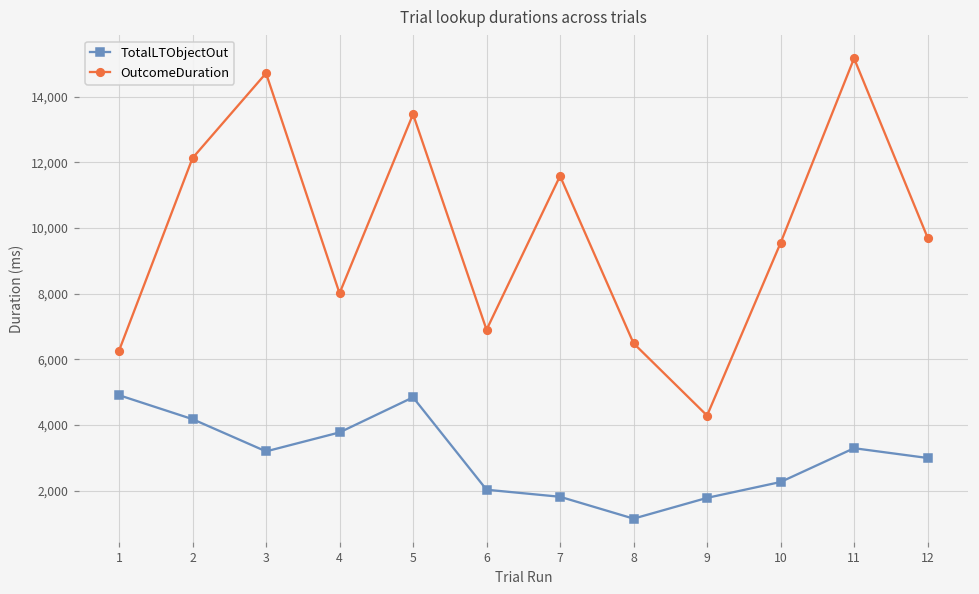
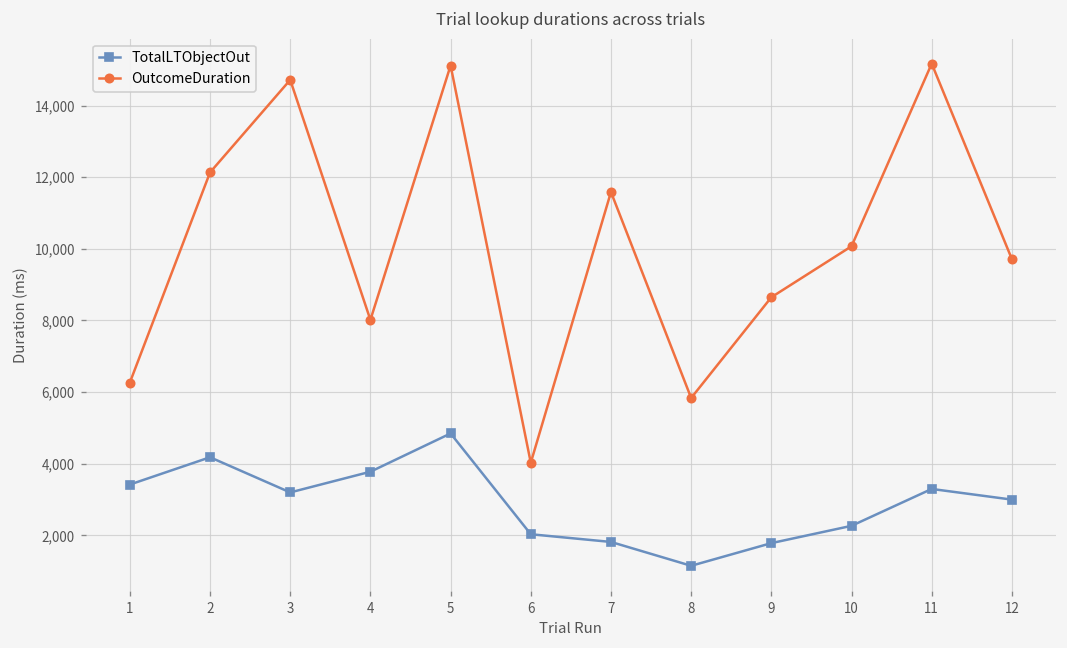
  {
    "TotalLTObjectOut": {
-     "1": "4,900",
+     "1": "3,400",
      "2": "4,200",
      "3": "3,200",
      "4": "3,800",
      "5": "4,800",
      "6": "2,000",
      "7": "1,800",
      "8": "1,100",
      "9": "1,800",
      "10": "2,300",
      "11": "3,300",
      "12": "3,000"
    },
    "OutcomeDuration": {
      "1": "6,300",
      "2": "12,100",
      "3": "14,700",
      "4": "8,000",
-     "5": "13,500",
-     "6": "6,900",
+     "5": "15,100",
+     "6": "4,000",
      "7": "11,600",
-     "8": "6,500",
-     "9": "4,300",
-     "10": "9,500",
+     "8": "5,800",
+     "9": "8,600",
+     "10": "10,100",
      "11": "15,200",
      "12": "9,700"
    }
  }
